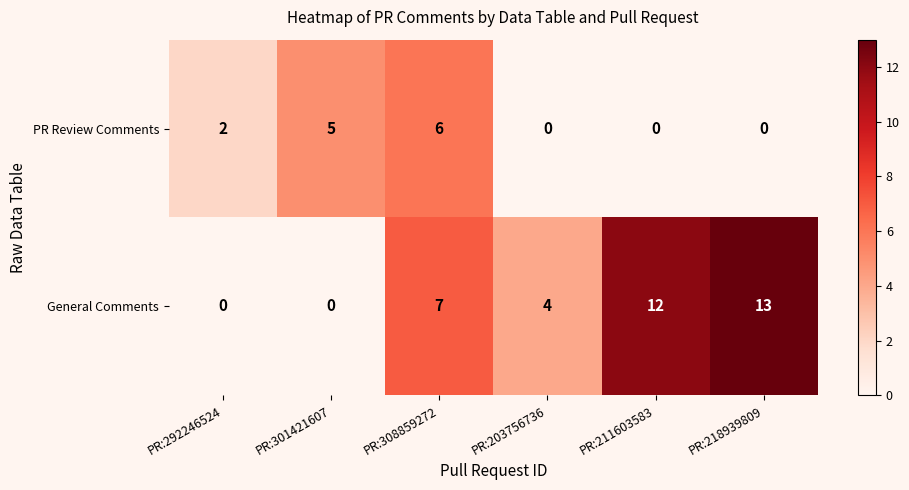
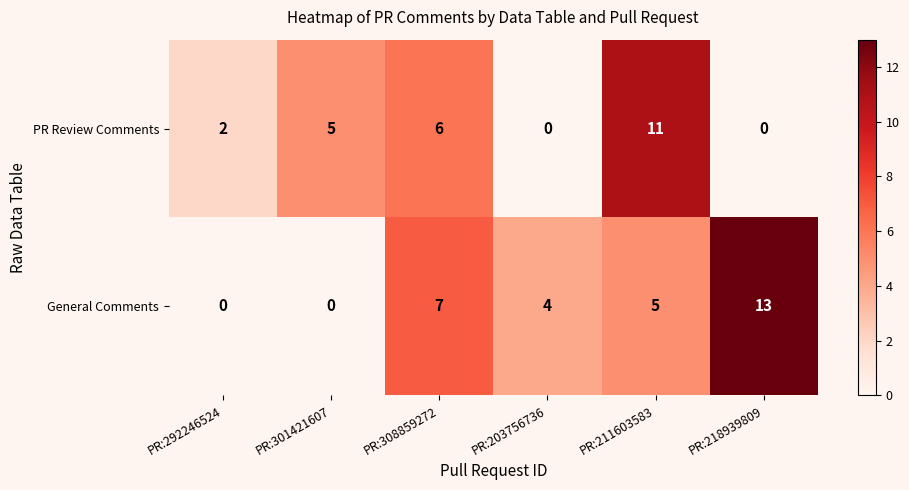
  {
    "PR Review Comments": {
      "PR:292246524": 2,
      "PR:301421607": 5,
      "PR:308859272": 6,
      "PR:203756736": 0,
-     "PR:211603583": 0,
+     "PR:211603583": 11,
      "PR:218939809": 0
    },
    "General Comments": {
      "PR:292246524": 0,
      "PR:301421607": 0,
      "PR:308859272": 7,
      "PR:203756736": 4,
-     "PR:211603583": 12,
+     "PR:211603583": 5,
      "PR:218939809": 13
    }
  }
